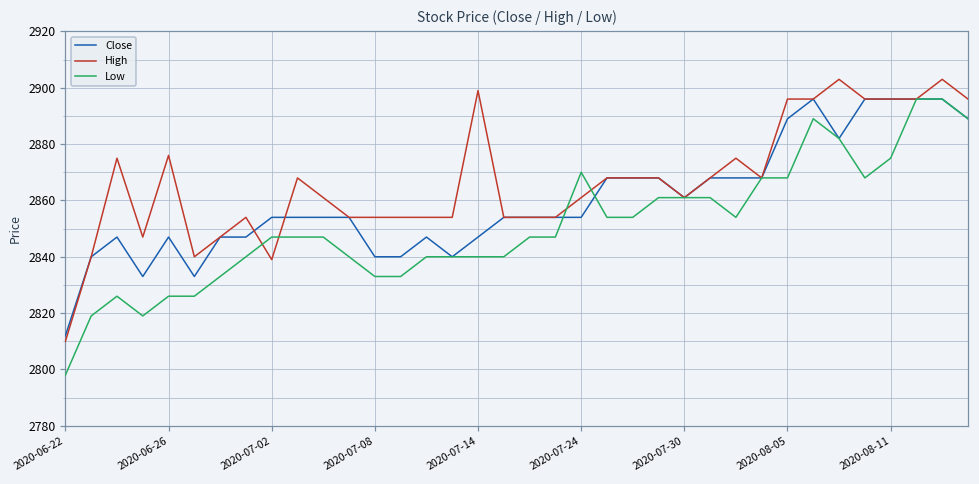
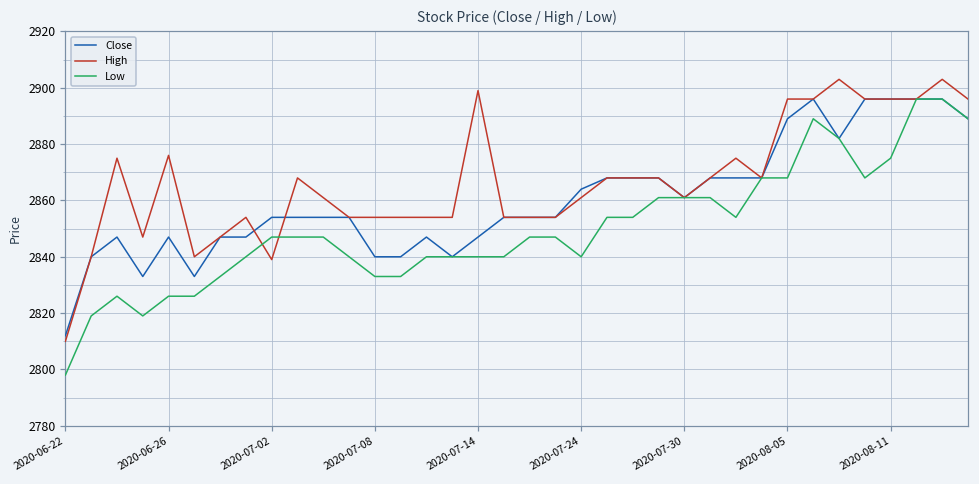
  {
    "Close": {
      "2020-06-22": 2812,
      "2020-06-26": 2847,
      "2020-07-02": 2854,
      "2020-07-08": 2840,
      "2020-07-14": 2847,
-     "2020-07-24": 2854,
+     "2020-07-24": 2864,
      "2020-08-05": 2889
    },
    "High": {
      "2020-06-22": 2810,
      "2020-06-26": 2876,
      "2020-07-02": 2839,
      "2020-07-08": 2854,
      "2020-07-14": 2899,
      "2020-07-24": 2861,
      "2020-08-05": 2896
    },
    "Low": {
      "2020-06-22": 2798,
      "2020-06-26": 2826,
      "2020-07-02": 2847,
      "2020-07-08": 2833,
      "2020-07-14": 2840,
-     "2020-07-24": 2870,
+     "2020-07-24": 2840,
      "2020-08-05": 2868,
      "2020-08-11": 2875
    }
  }
